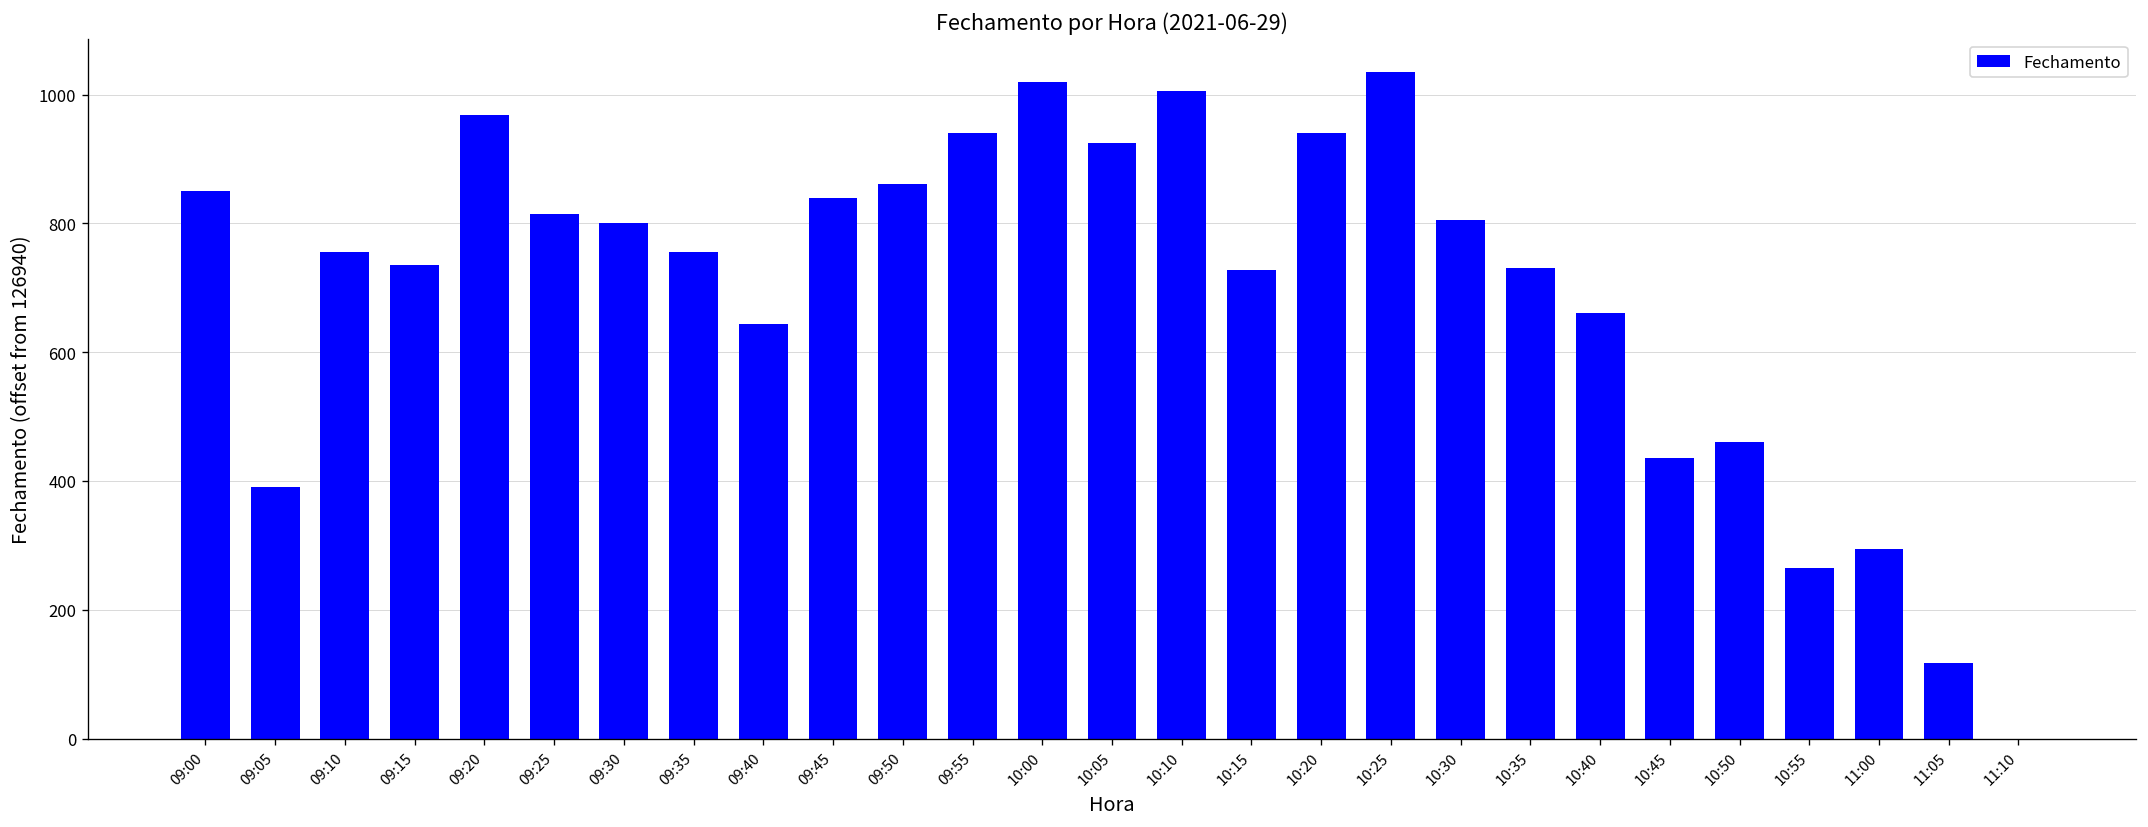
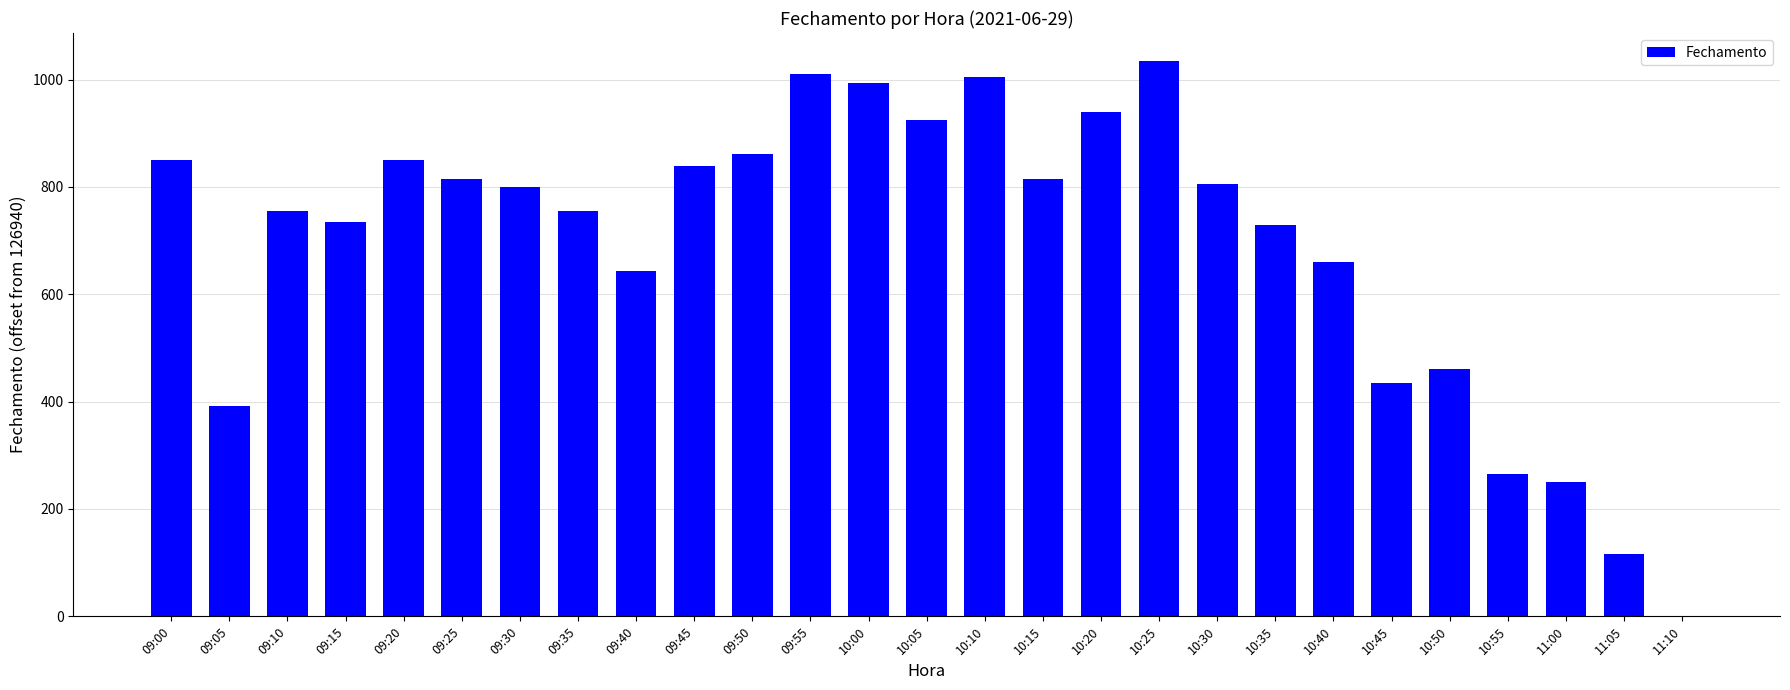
  {
    "09:00": 850,
    "09:05": 390,
    "09:10": 760,
    "09:15": 740,
-   "09:20": 970,
+   "09:20": 850,
    "09:25": 820,
    "09:30": 800,
    "09:35": 760,
    "09:40": 640,
    "09:45": 840,
    "09:50": 860,
-   "09:55": 940,
-   "10:00": 1020,
+   "09:55": 1010,
+   "10:00": 990,
    "10:05": 930,
    "10:10": 1010,
-   "10:15": 730,
+   "10:15": 820,
    "10:20": 940,
    "10:25": 1040,
    "10:30": 810,
    "10:35": 730,
    "10:40": 660,
    "10:45": 440,
    "10:50": 460,
    "10:55": 270,
-   "11:00": 300,
+   "11:00": 250,
    "11:05": 120,
    "11:10": 0
  }
